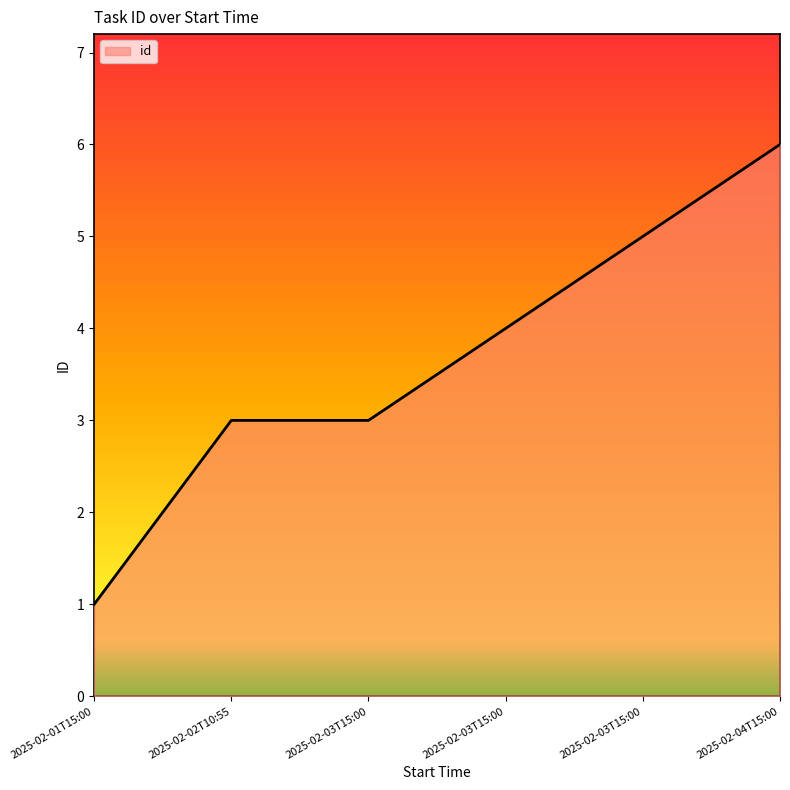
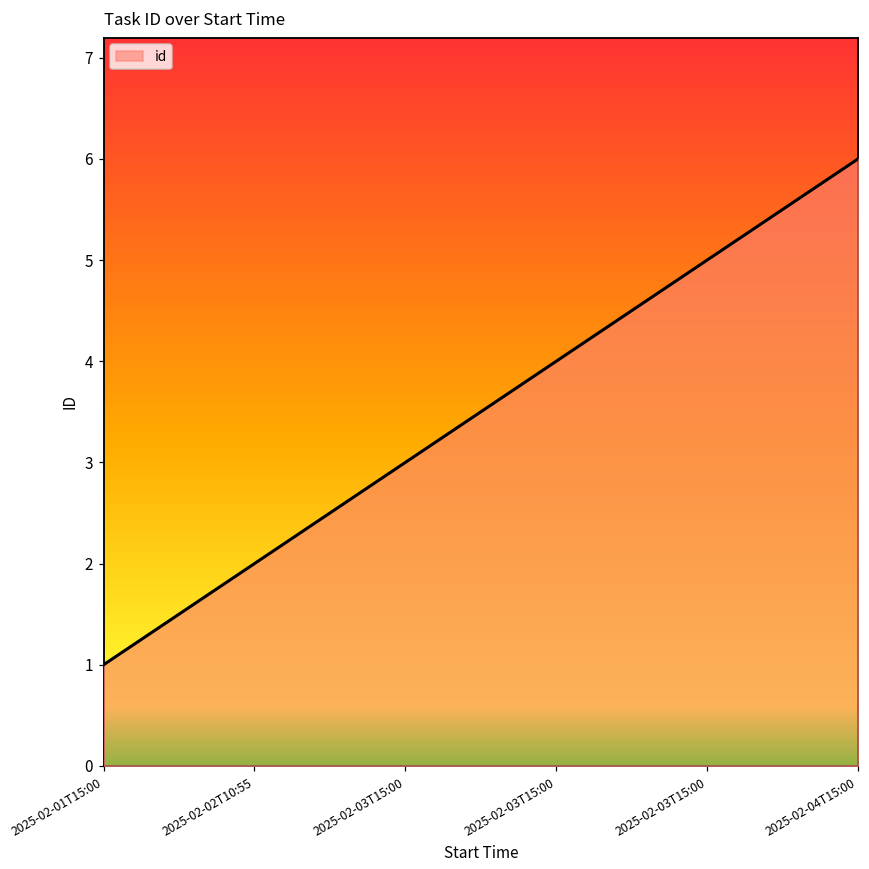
  {
    "2025-02-01T15:00": 1,
-   "2025-02-02T10:55": 3,
+   "2025-02-02T10:55": 2,
    "2025-02-04T15:00": 6
  }
